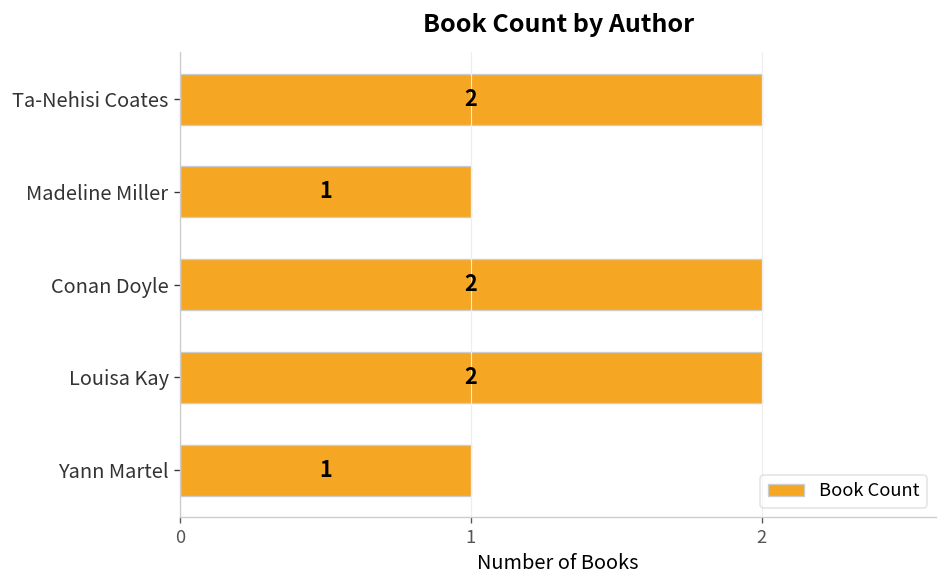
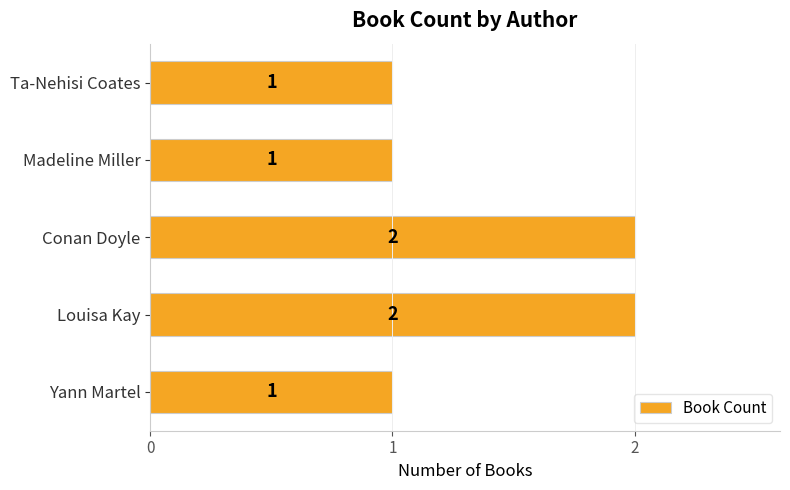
  {
-   "Ta-Nehisi Coates": 2,
+   "Ta-Nehisi Coates": 1,
    "Madeline Miller": 1,
    "Conan Doyle": 2,
    "Louisa Kay": 2,
    "Yann Martel": 1
  }
